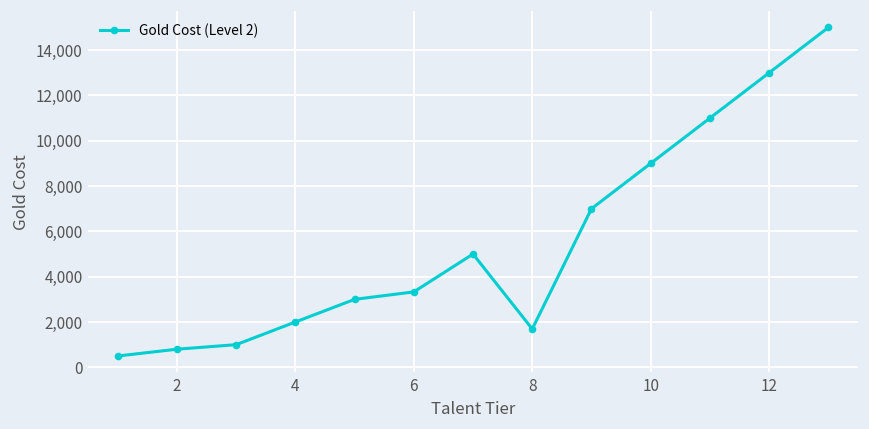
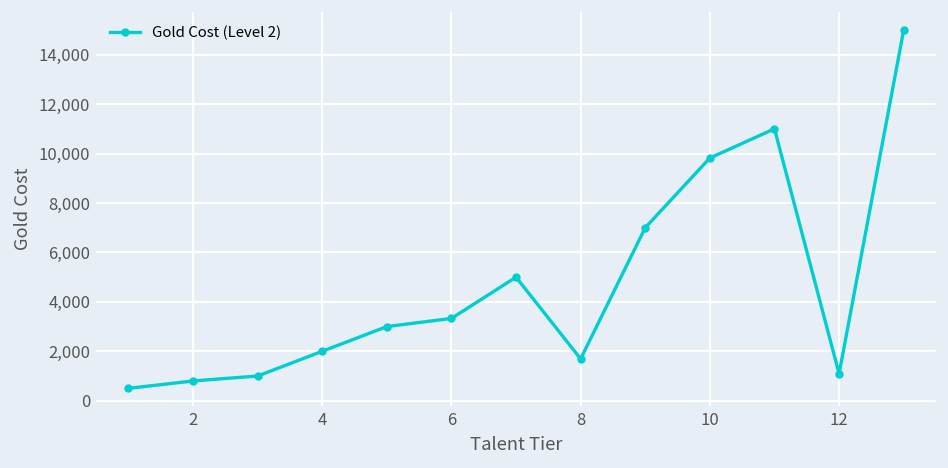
  {
    "2": "800",
    "4": "2,000",
    "6": "3,300",
    "8": "1,700",
-   "10": "9,000",
-   "12": "13,000"
+   "10": "9,800",
+   "12": "1,100"
  }
